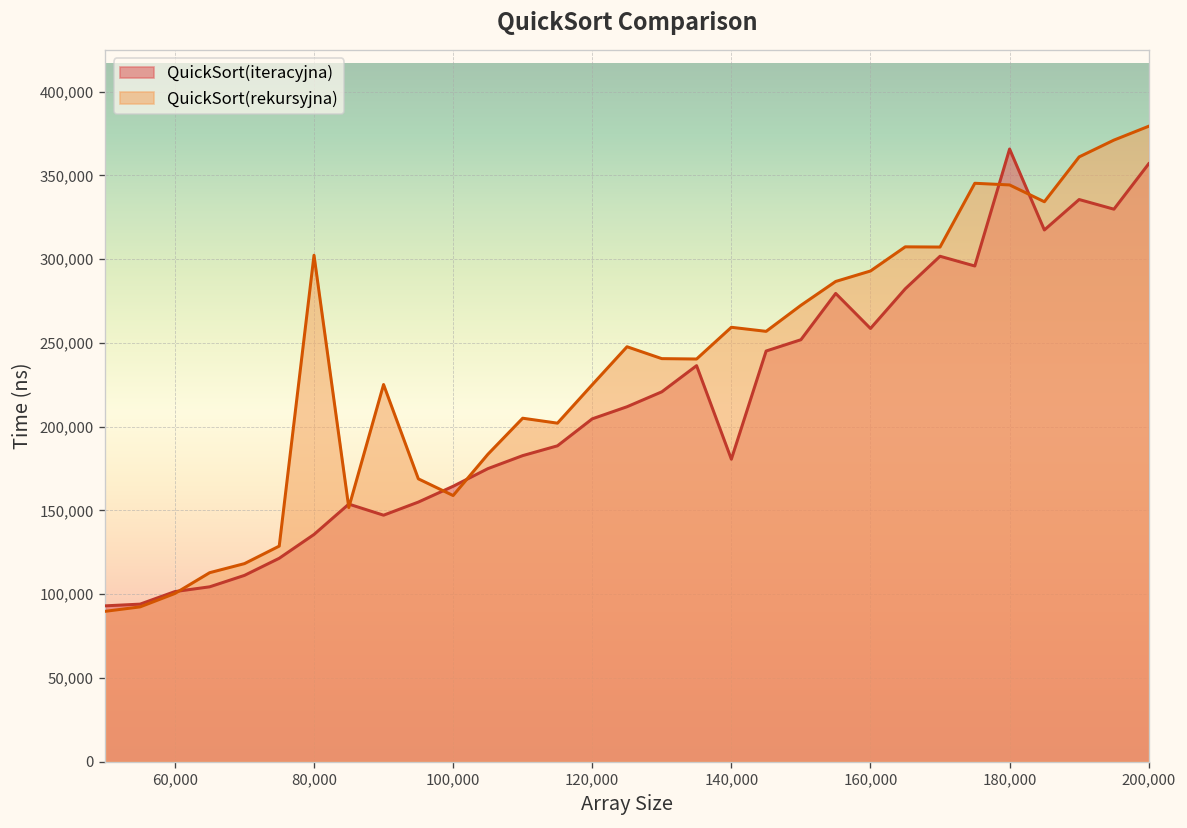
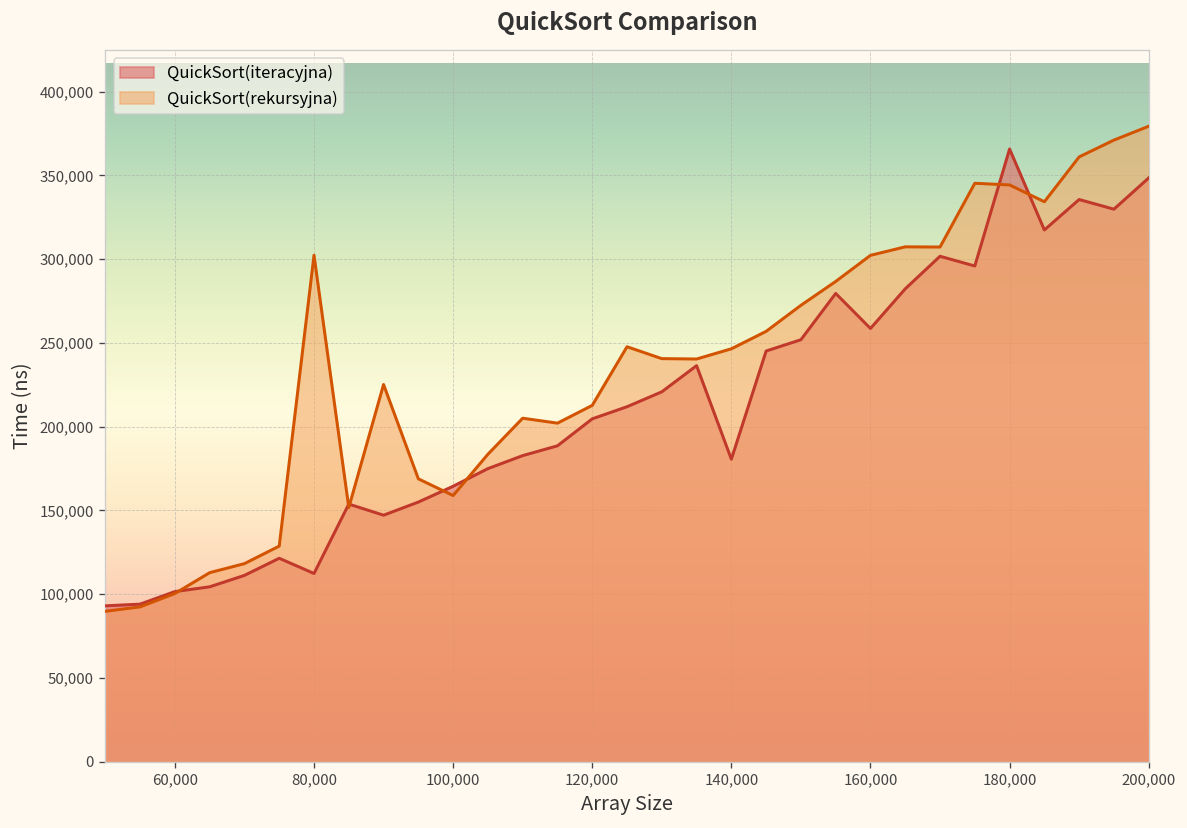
  {
    "QuickSort(iteracyjna)": {
-     "80,000": "136,000",
+     "80,000": "112,000",
      "100,000": "164,000",
      "120,000": "205,000",
      "140,000": "181,000",
      "160,000": "259,000",
      "180,000": "366,000",
-     "200,000": "357,000"
+     "200,000": "348,000"
    },
    "QuickSort(rekursyjna)": {
      "80,000": "302,000",
      "100,000": "159,000",
-     "120,000": "225,000",
-     "140,000": "259,000",
-     "160,000": "293,000",
+     "120,000": "213,000",
+     "140,000": "246,000",
+     "160,000": "302,000",
      "180,000": "344,000",
      "200,000": "379,000"
    }
  }
